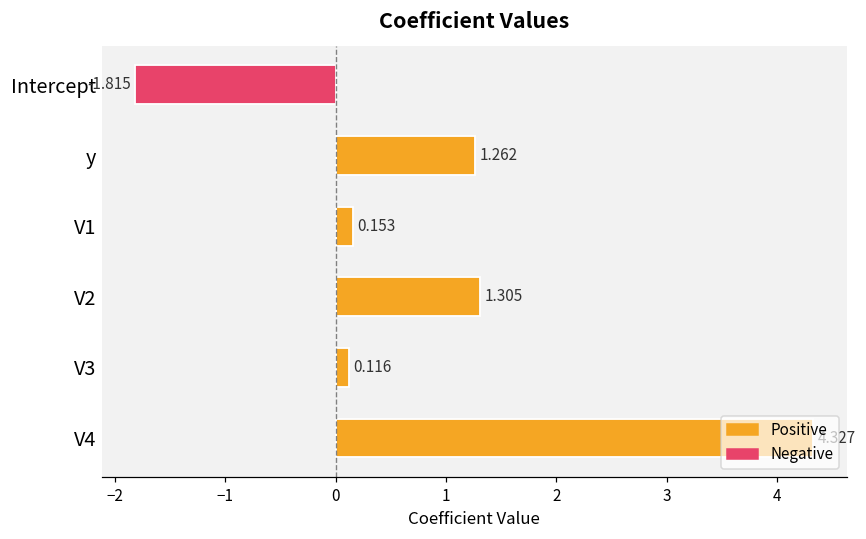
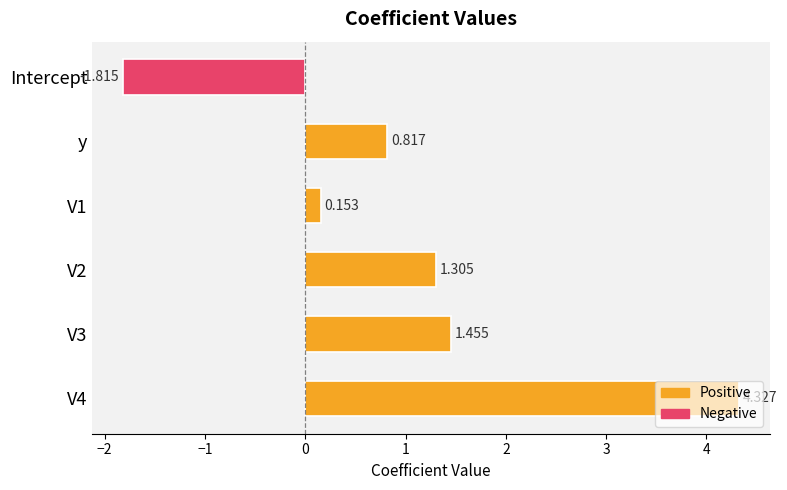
  {
    "Intercept": -1.815,
-   "y": 1.262,
+   "y": 0.817,
    "V1": 0.153,
    "V2": 1.305,
-   "V3": 0.116
+   "V3": 1.455
  }
